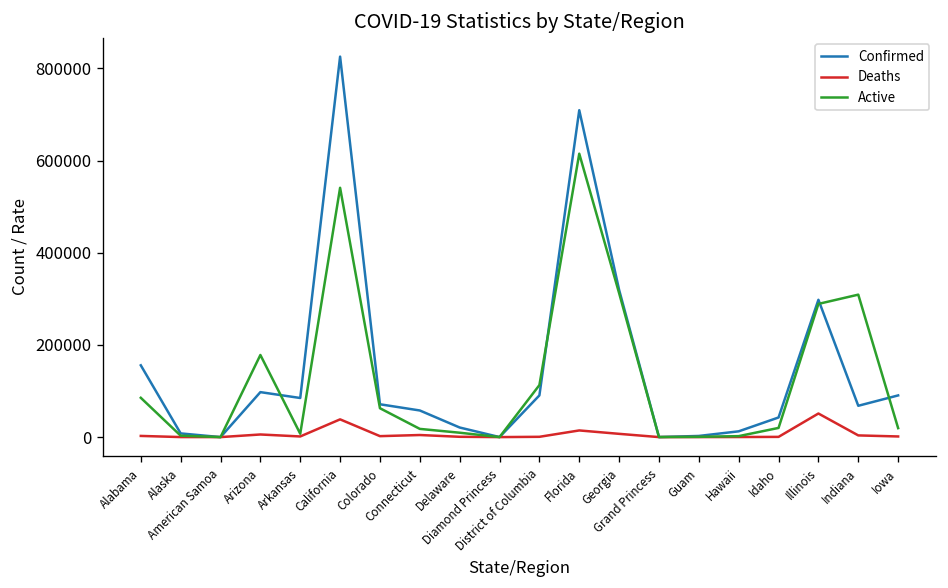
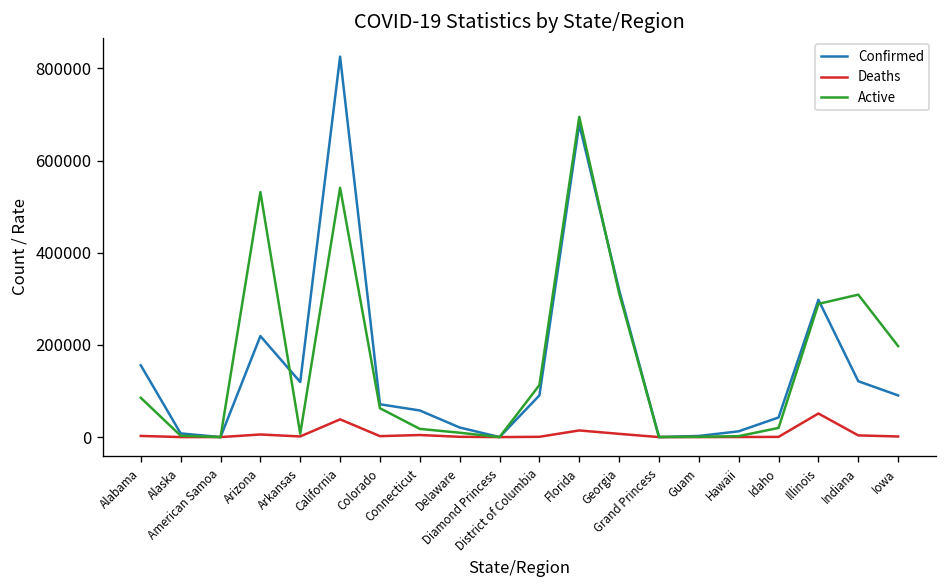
  {
    "Confirmed": {
      "Alabama": 160000,
-     "Arizona": 100000,
-     "Arkansas": 80000,
+     "Arizona": 220000,
+     "Arkansas": 120000,
      "California": 830000,
      "Colorado": 70000,
      "Connecticut": 60000,
      "Delaware": 20000,
      "District of Columbia": 90000,
-     "Florida": 710000,
+     "Florida": 680000,
      "Georgia": 320000,
      "Hawaii": 10000,
      "Idaho": 40000,
      "Illinois": 300000,
-     "Indiana": 70000,
+     "Indiana": 120000,
      "Iowa": 90000
    },
    "Deaths": {
      "Alabama": 0,
      "Arizona": 10000,
      "California": 40000,
      "Colorado": 0,
      "Connecticut": 0,
      "Delaware": 0,
      "District of Columbia": 0,
      "Florida": 10000,
      "Georgia": 10000,
      "Idaho": 0,
      "Illinois": 50000,
      "Indiana": 0,
      "Iowa": 0
    },
    "Active": {
      "Alabama": 90000,
-     "Arizona": 180000,
+     "Arizona": 530000,
      "California": 540000,
      "Colorado": 60000,
      "Connecticut": 20000,
      "Delaware": 10000,
      "District of Columbia": 110000,
-     "Florida": 610000,
+     "Florida": 690000,
      "Georgia": 310000,
      "Idaho": 20000,
      "Illinois": 290000,
      "Indiana": 310000,
-     "Iowa": 20000
+     "Iowa": 200000
    }
  }
